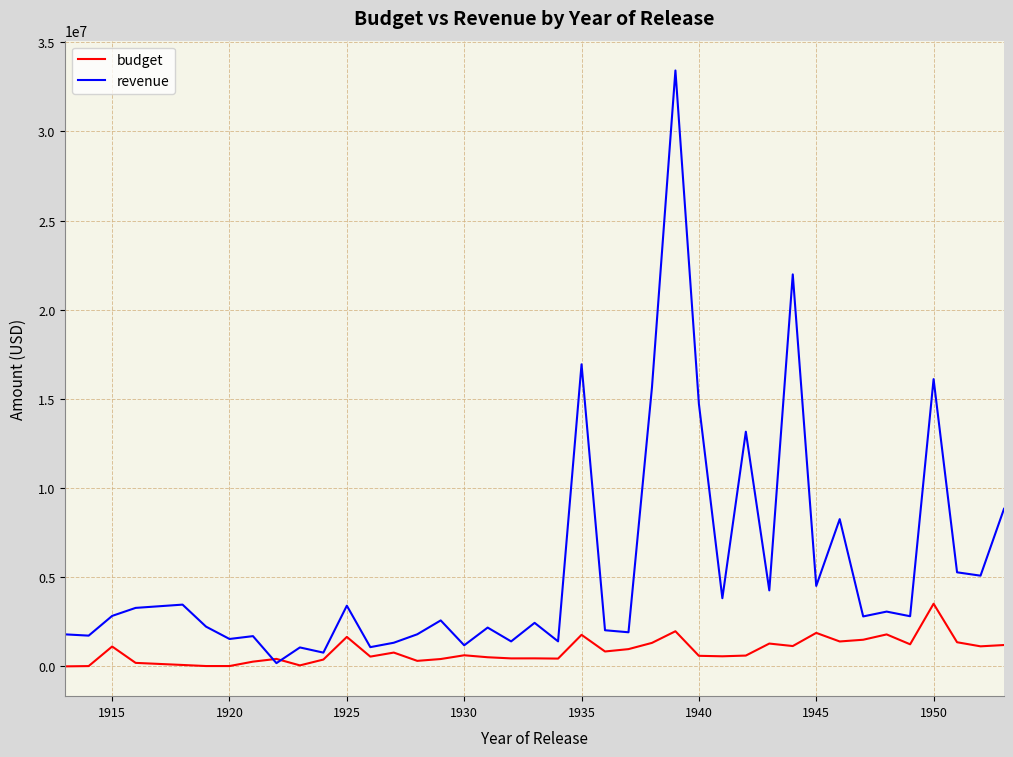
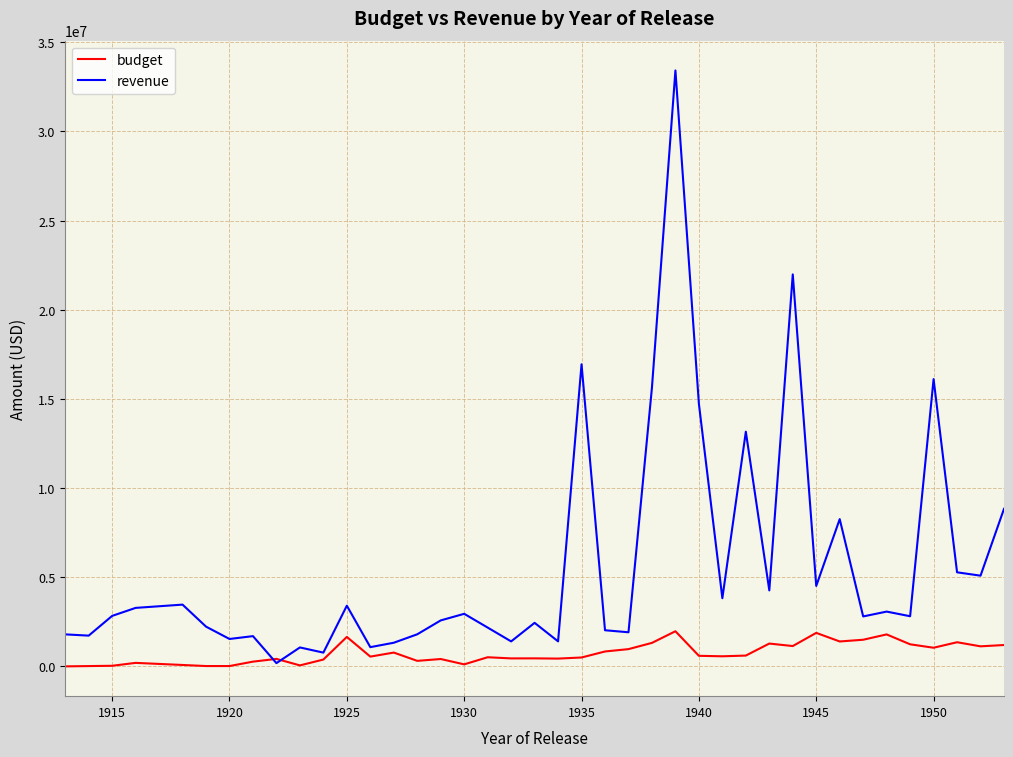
  {
    "budget": {
-     "1915": 1100000,
+     "1915": 0,
      "1920": 0,
      "1925": 1700000,
-     "1930": 600000,
-     "1935": 1800000,
+     "1930": 100000,
+     "1935": 500000,
      "1940": 600000,
      "1945": 1900000,
-     "1950": 3500000
+     "1950": 1100000
    },
    "revenue": {
      "1915": 2800000,
      "1920": 1500000,
      "1925": 3400000,
-     "1930": 1200000,
+     "1930": 3000000,
      "1935": 16900000,
      "1940": 14700000,
      "1945": 4500000,
      "1950": 16100000
    }
  }
